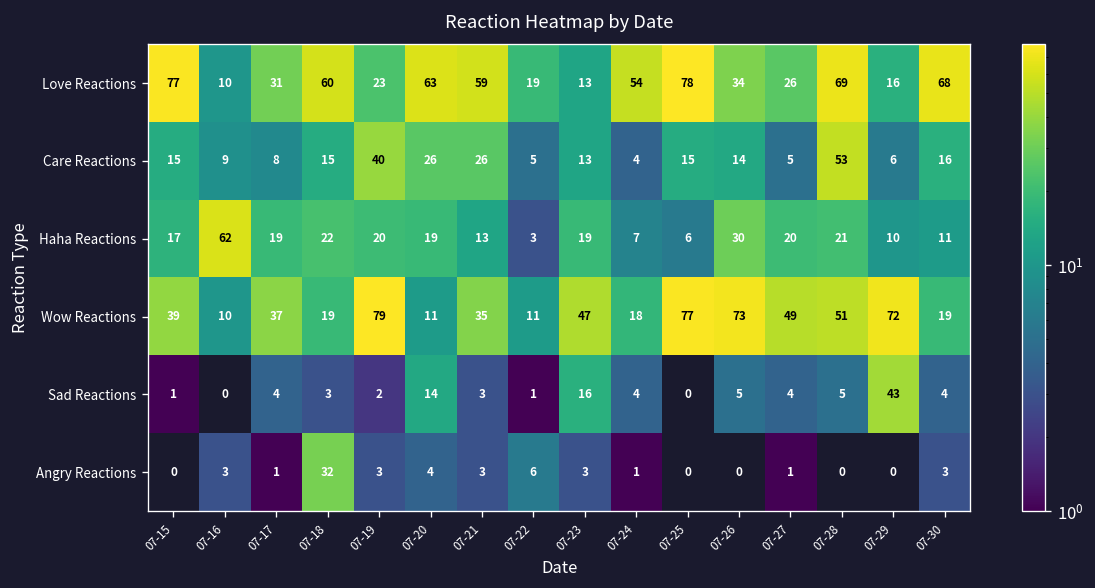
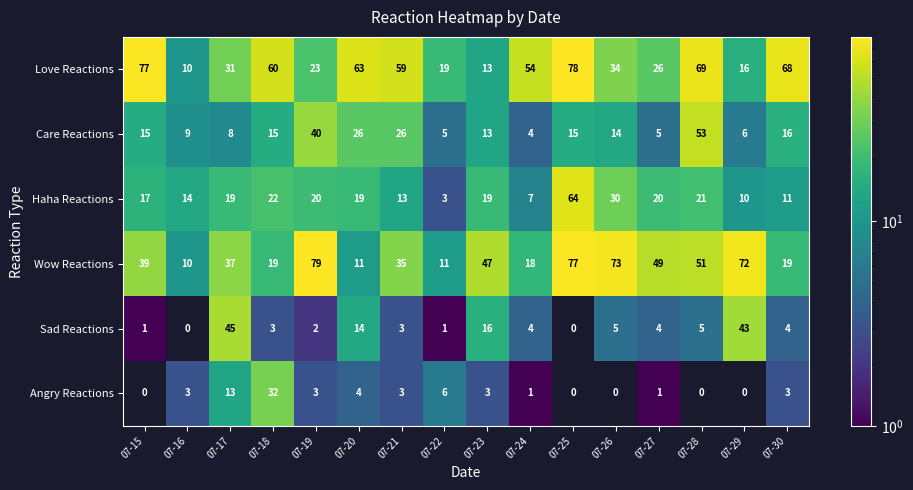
  {
    "Love Reactions": {
      "07-15": 77,
      "07-16": 10,
      "07-17": 31,
      "07-18": 60,
      "07-19": 23,
      "07-20": 63,
      "07-21": 59,
      "07-22": 19,
      "07-23": 13,
      "07-24": 54,
      "07-25": 78,
      "07-26": 34,
      "07-27": 26,
      "07-28": 69,
      "07-29": 16,
      "07-30": 68
    },
    "Care Reactions": {
      "07-15": 15,
      "07-16": 9,
      "07-17": 8,
      "07-18": 15,
      "07-19": 40,
      "07-20": 26,
      "07-21": 26,
      "07-22": 5,
      "07-23": 13,
      "07-24": 4,
      "07-25": 15,
      "07-26": 14,
      "07-27": 5,
      "07-28": 53,
      "07-29": 6,
      "07-30": 16
    },
    "Haha Reactions": {
      "07-15": 17,
-     "07-16": 62,
+     "07-16": 14,
      "07-17": 19,
      "07-18": 22,
      "07-19": 20,
      "07-20": 19,
      "07-21": 13,
      "07-22": 3,
      "07-23": 19,
      "07-24": 7,
-     "07-25": 6,
+     "07-25": 64,
      "07-26": 30,
      "07-27": 20,
      "07-28": 21,
      "07-29": 10,
      "07-30": 11
    },
    "Wow Reactions": {
      "07-15": 39,
      "07-16": 10,
      "07-17": 37,
      "07-18": 19,
      "07-19": 79,
      "07-20": 11,
      "07-21": 35,
      "07-22": 11,
      "07-23": 47,
      "07-24": 18,
      "07-25": 77,
      "07-26": 73,
      "07-27": 49,
      "07-28": 51,
      "07-29": 72,
      "07-30": 19
    },
    "Sad Reactions": {
      "07-15": 1,
      "07-16": 0,
-     "07-17": 4,
+     "07-17": 45,
      "07-18": 3,
      "07-19": 2,
      "07-20": 14,
      "07-21": 3,
      "07-22": 1,
      "07-23": 16,
      "07-24": 4,
      "07-25": 0,
      "07-26": 5,
      "07-27": 4,
      "07-28": 5,
      "07-29": 43,
      "07-30": 4
    },
    "Angry Reactions": {
      "07-15": 0,
      "07-16": 3,
-     "07-17": 1,
+     "07-17": 13,
      "07-18": 32,
      "07-19": 3,
      "07-20": 4,
      "07-21": 3,
      "07-22": 6,
      "07-23": 3,
      "07-24": 1,
      "07-25": 0,
      "07-26": 0,
      "07-27": 1,
      "07-28": 0,
      "07-29": 0,
      "07-30": 3
    }
  }
